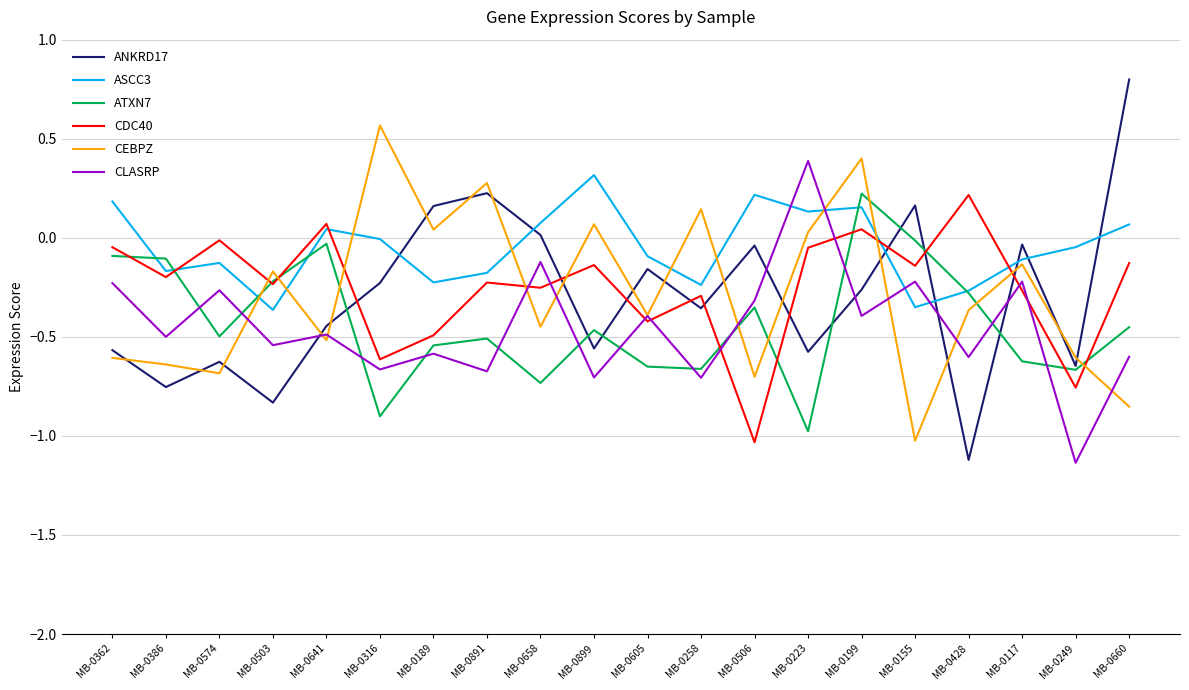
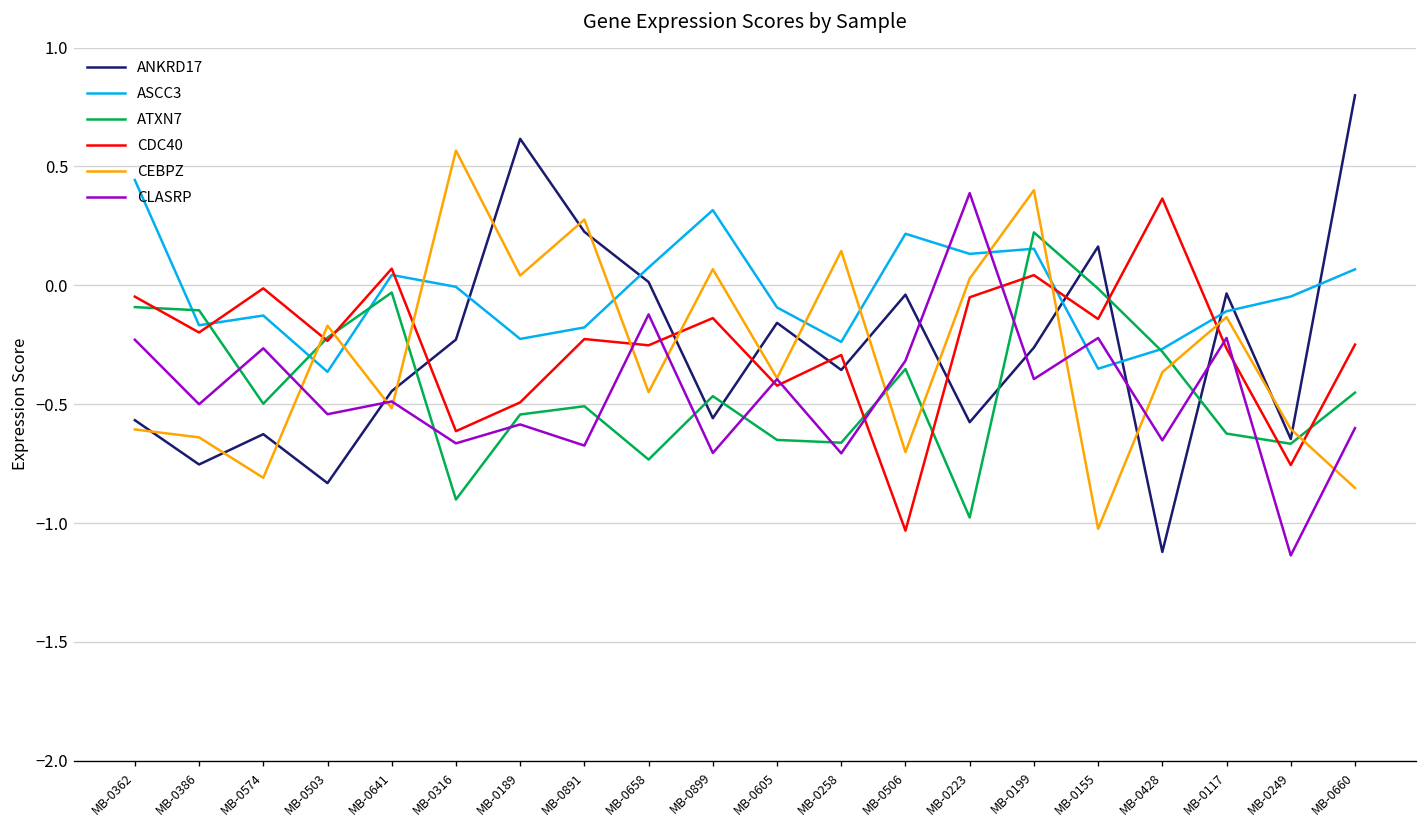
  {
    "ANKRD17": {
      "MB-0362": -0.57,
      "MB-0386": -0.75,
      "MB-0574": -0.63,
      "MB-0503": -0.83,
      "MB-0641": -0.44,
      "MB-0316": -0.23,
-     "MB-0189": 0.16,
+     "MB-0189": 0.62,
      "MB-0891": 0.23,
      "MB-0658": 0.01,
      "MB-0899": -0.56,
      "MB-0605": -0.16,
      "MB-0258": -0.36,
      "MB-0506": -0.04,
      "MB-0223": -0.58,
      "MB-0199": -0.26,
      "MB-0155": 0.16,
      "MB-0428": -1.12,
      "MB-0117": -0.03,
      "MB-0249": -0.65,
      "MB-0660": 0.80
    },
    "ASCC3": {
-     "MB-0362": 0.18,
+     "MB-0362": 0.44,
      "MB-0386": -0.17,
      "MB-0574": -0.13,
      "MB-0503": -0.36,
      "MB-0641": 0.04,
      "MB-0316": -0.01,
      "MB-0189": -0.23,
      "MB-0891": -0.18,
      "MB-0658": 0.07,
      "MB-0899": 0.32,
      "MB-0605": -0.09,
      "MB-0258": -0.24,
      "MB-0506": 0.22,
      "MB-0223": 0.13,
      "MB-0199": 0.15,
      "MB-0155": -0.35,
      "MB-0117": -0.11,
      "MB-0249": -0.05,
      "MB-0660": 0.07
    },
    "ATXN7": {
      "MB-0362": -0.09,
      "MB-0386": -0.11,
      "MB-0574": -0.50,
      "MB-0503": -0.22,
      "MB-0641": -0.03,
      "MB-0316": -0.90,
      "MB-0189": -0.54,
      "MB-0891": -0.51,
      "MB-0658": -0.73,
      "MB-0899": -0.47,
      "MB-0605": -0.65,
      "MB-0258": -0.66,
      "MB-0506": -0.35,
      "MB-0223": -0.98,
      "MB-0199": 0.22,
      "MB-0155": -0.01,
      "MB-0117": -0.62,
      "MB-0249": -0.67,
      "MB-0660": -0.45
    },
    "CDC40": {
      "MB-0362": -0.05,
      "MB-0386": -0.20,
      "MB-0574": -0.01,
      "MB-0503": -0.23,
      "MB-0641": 0.07,
      "MB-0316": -0.61,
      "MB-0189": -0.49,
      "MB-0891": -0.23,
      "MB-0658": -0.25,
      "MB-0899": -0.14,
      "MB-0605": -0.42,
      "MB-0258": -0.29,
      "MB-0506": -1.03,
      "MB-0223": -0.05,
      "MB-0199": 0.04,
      "MB-0155": -0.14,
-     "MB-0428": 0.22,
+     "MB-0428": 0.36,
      "MB-0117": -0.27,
      "MB-0249": -0.76,
-     "MB-0660": -0.13
+     "MB-0660": -0.25
    },
    "CEBPZ": {
      "MB-0362": -0.61,
      "MB-0386": -0.64,
-     "MB-0574": -0.68,
+     "MB-0574": -0.81,
      "MB-0503": -0.17,
      "MB-0641": -0.52,
      "MB-0316": 0.57,
      "MB-0189": 0.04,
      "MB-0891": 0.28,
      "MB-0658": -0.45,
      "MB-0899": 0.07,
      "MB-0258": 0.14,
      "MB-0506": -0.70,
      "MB-0223": 0.03,
      "MB-0199": 0.40,
      "MB-0155": -1.02,
      "MB-0428": -0.37,
      "MB-0117": -0.13,
      "MB-0249": -0.60,
      "MB-0660": -0.85
    },
    "CLASRP": {
      "MB-0362": -0.23,
      "MB-0386": -0.50,
      "MB-0574": -0.26,
      "MB-0503": -0.54,
      "MB-0641": -0.49,
      "MB-0316": -0.66,
      "MB-0189": -0.59,
      "MB-0891": -0.67,
      "MB-0658": -0.12,
      "MB-0899": -0.71,
      "MB-0258": -0.71,
      "MB-0506": -0.32,
      "MB-0223": 0.39,
      "MB-0199": -0.39,
      "MB-0155": -0.22,
-     "MB-0428": -0.60,
+     "MB-0428": -0.65,
      "MB-0117": -0.22,
      "MB-0249": -1.14,
      "MB-0660": -0.60
    }
  }
